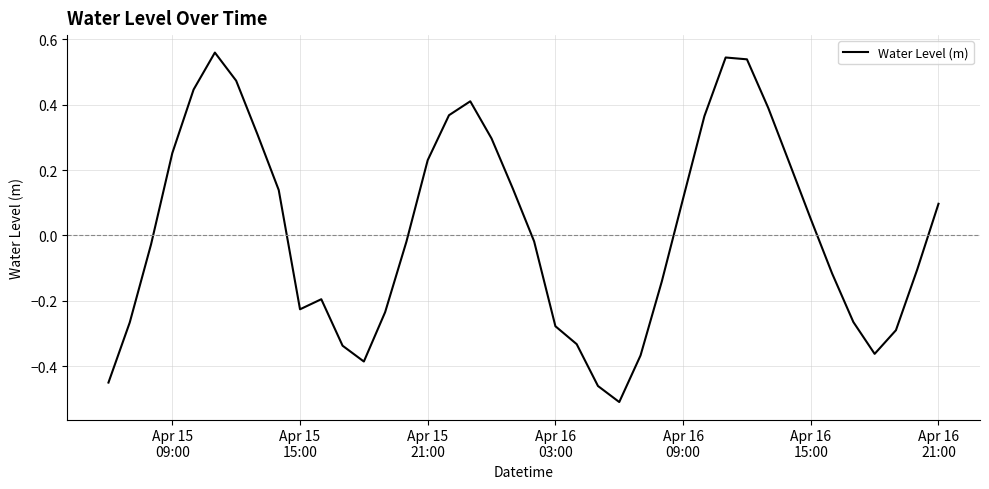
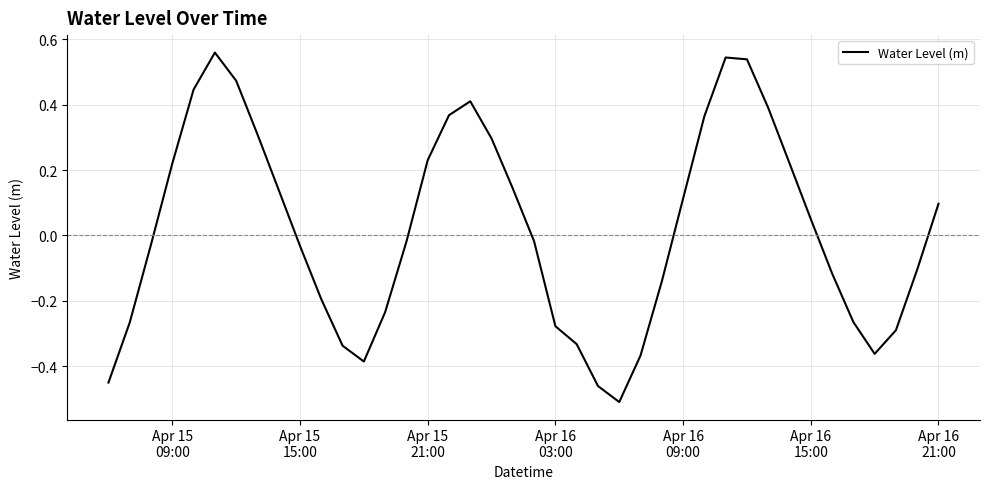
  {
-   "Apr 15 09:00": 0.25,
-   "Apr 15 15:00": -0.23,
+   "Apr 15 09:00": 0.22,
+   "Apr 15 15:00": -0.03,
    "Apr 15 21:00": 0.23,
    "Apr 16 03:00": -0.28,
    "Apr 16 09:00": 0.11,
    "Apr 16 15:00": 0.05,
    "Apr 16 21:00": 0.10
  }
